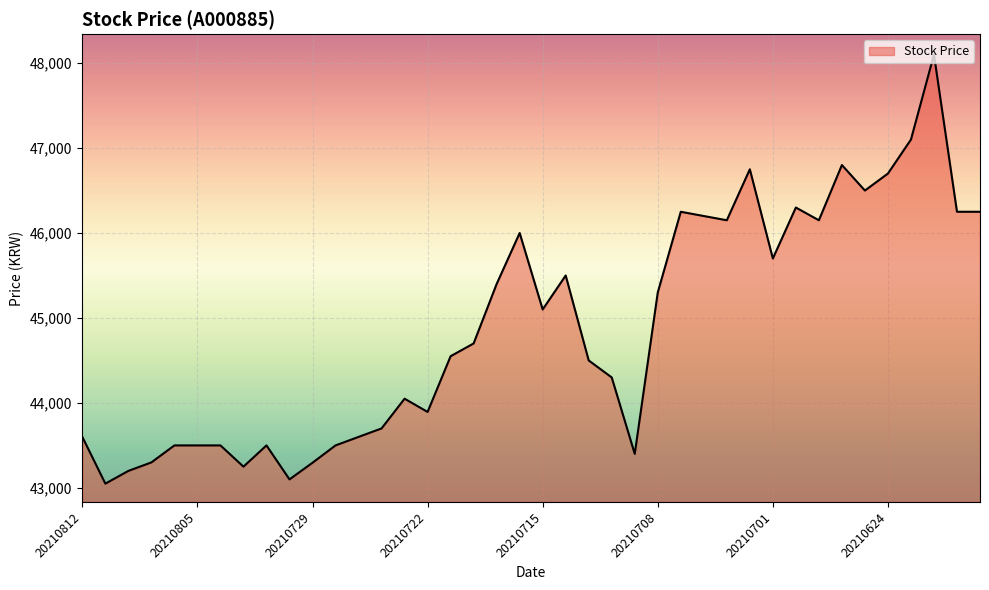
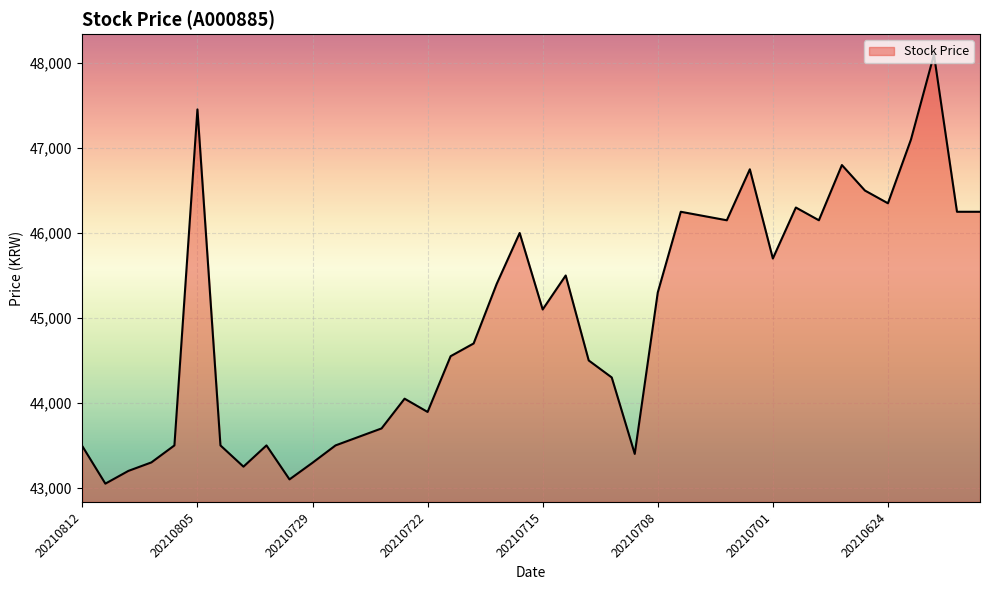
  {
-   "20210812": "43,600",
-   "20210805": "43,500",
+   "20210812": "43,500",
+   "20210805": "47,500",
    "20210729": "43,300",
    "20210722": "43,900",
    "20210715": "45,100",
    "20210708": "45,300",
    "20210701": "45,700",
-   "20210624": "46,700"
+   "20210624": "46,400"
  }
